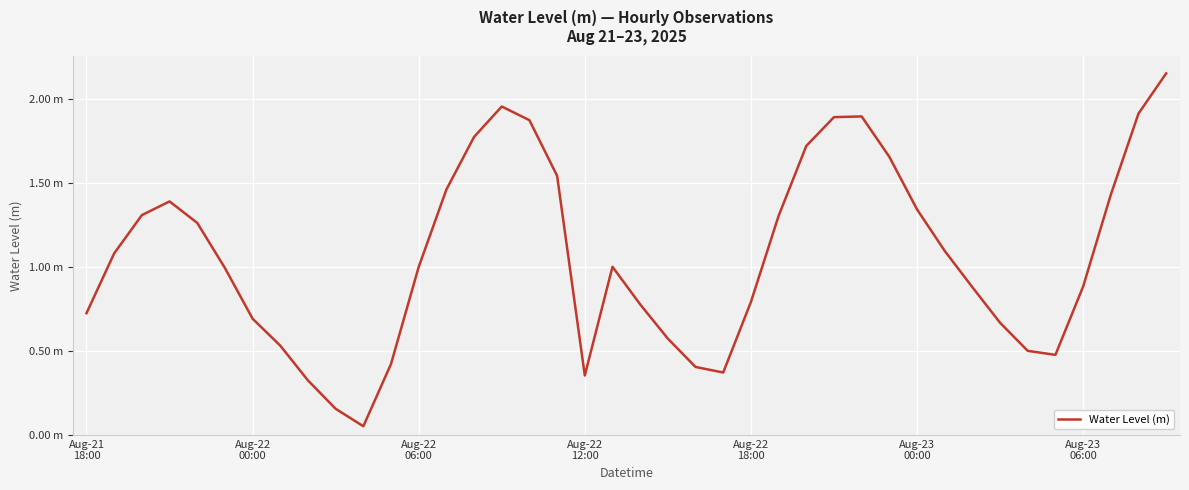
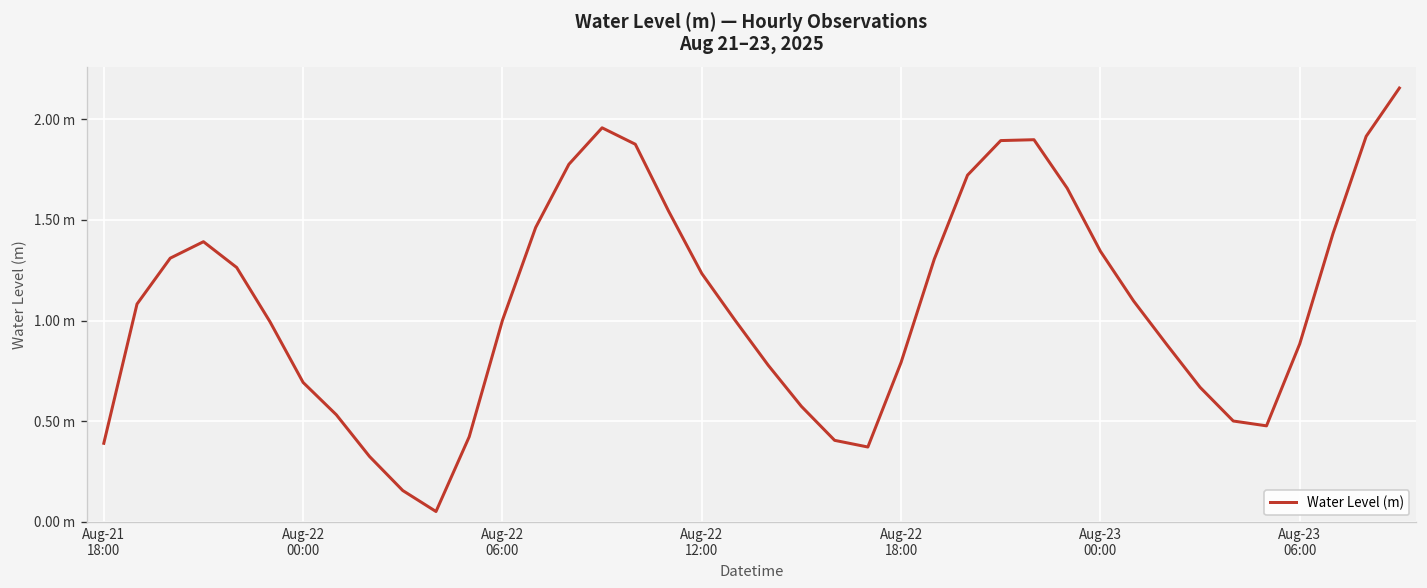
  {
-   "Aug-21 18:00": "0.73 m",
+   "Aug-21 18:00": "0.39 m",
    "Aug-22 00:00": "0.69 m",
    "Aug-22 06:00": "1.00 m",
-   "Aug-22 12:00": "0.35 m",
+   "Aug-22 12:00": "1.23 m",
    "Aug-22 18:00": "0.79 m",
    "Aug-23 00:00": "1.34 m",
    "Aug-23 06:00": "0.88 m"
  }
